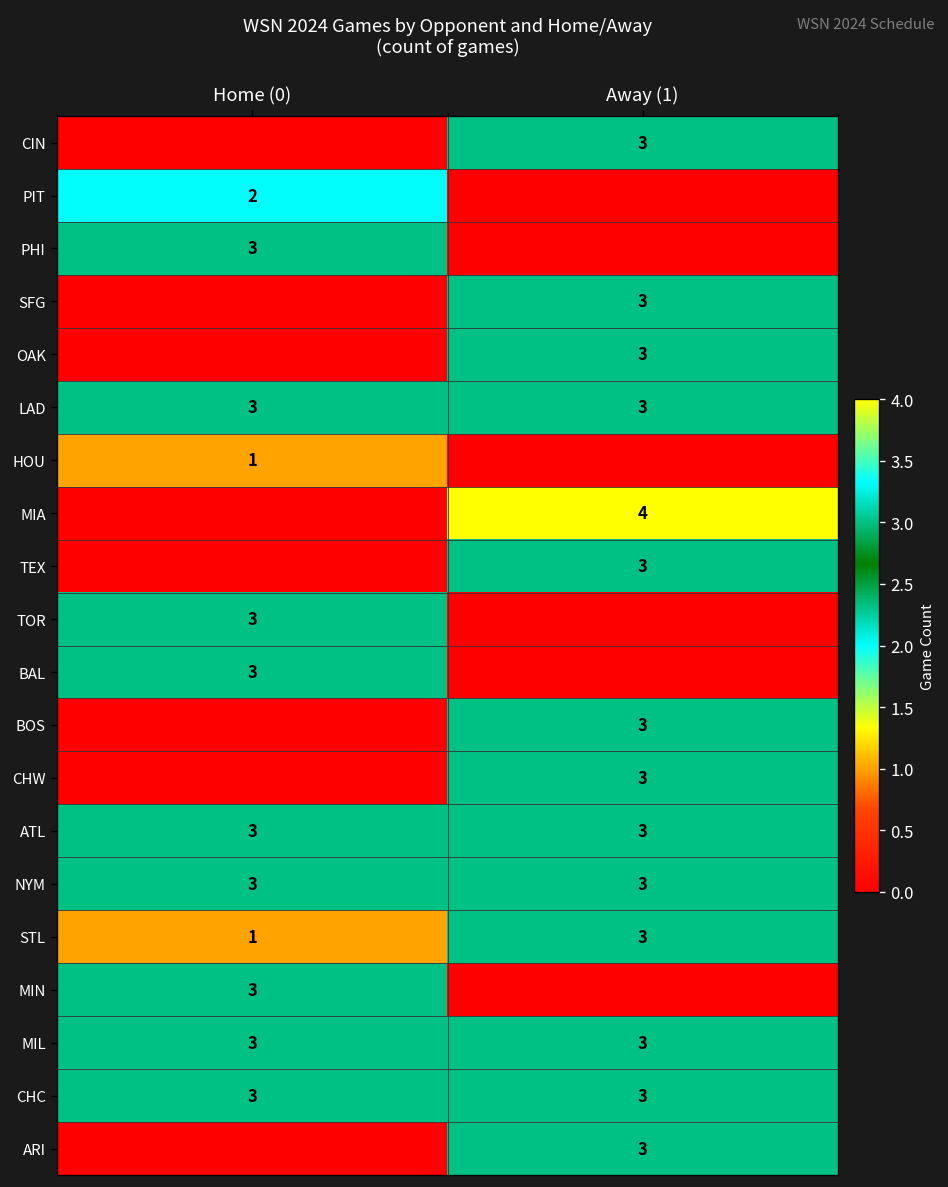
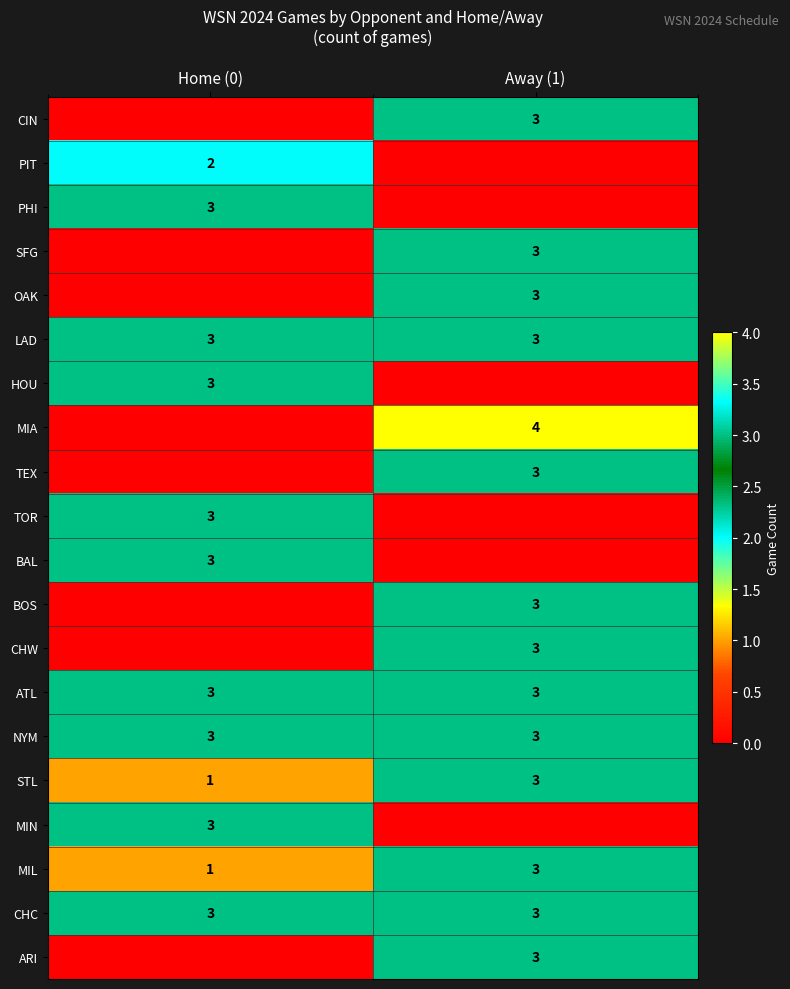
  {
    "CIN": {
      "Away (1)": 3
    },
    "PIT": {
      "Home (0)": 2
    },
    "PHI": {
      "Home (0)": 3
    },
    "SFG": {
      "Away (1)": 3
    },
    "OAK": {
      "Away (1)": 3
    },
    "LAD": {
      "Home (0)": 3,
      "Away (1)": 3
    },
    "HOU": {
-     "Home (0)": 1
+     "Home (0)": 3
    },
    "MIA": {
      "Away (1)": 4
    },
    "TEX": {
      "Away (1)": 3
    },
    "TOR": {
      "Home (0)": 3
    },
    "BAL": {
      "Home (0)": 3
    },
    "BOS": {
      "Away (1)": 3
    },
    "CHW": {
      "Away (1)": 3
    },
    "ATL": {
      "Home (0)": 3,
      "Away (1)": 3
    },
    "NYM": {
      "Home (0)": 3,
      "Away (1)": 3
    },
    "STL": {
      "Home (0)": 1,
      "Away (1)": 3
    },
    "MIN": {
      "Home (0)": 3
    },
    "MIL": {
-     "Home (0)": 3,
+     "Home (0)": 1,
      "Away (1)": 3
    },
    "CHC": {
      "Home (0)": 3,
      "Away (1)": 3
    },
    "ARI": {
      "Away (1)": 3
    }
  }
